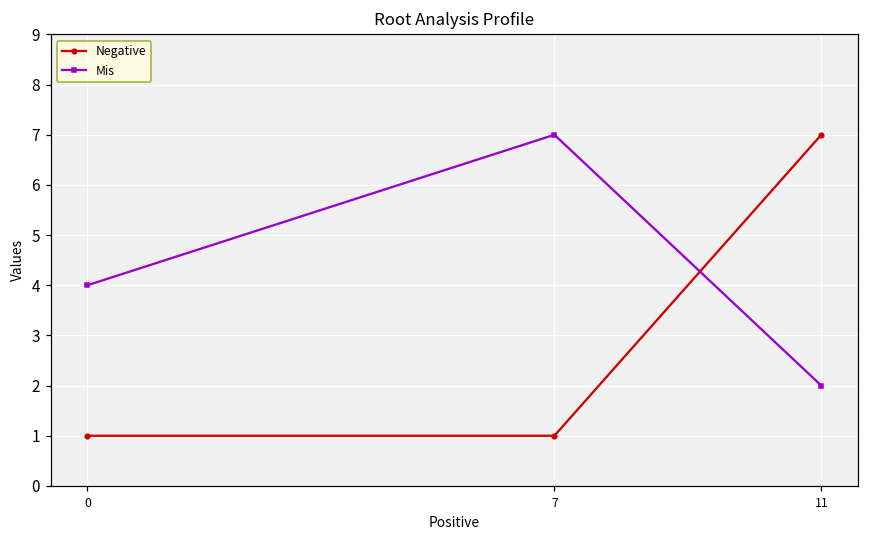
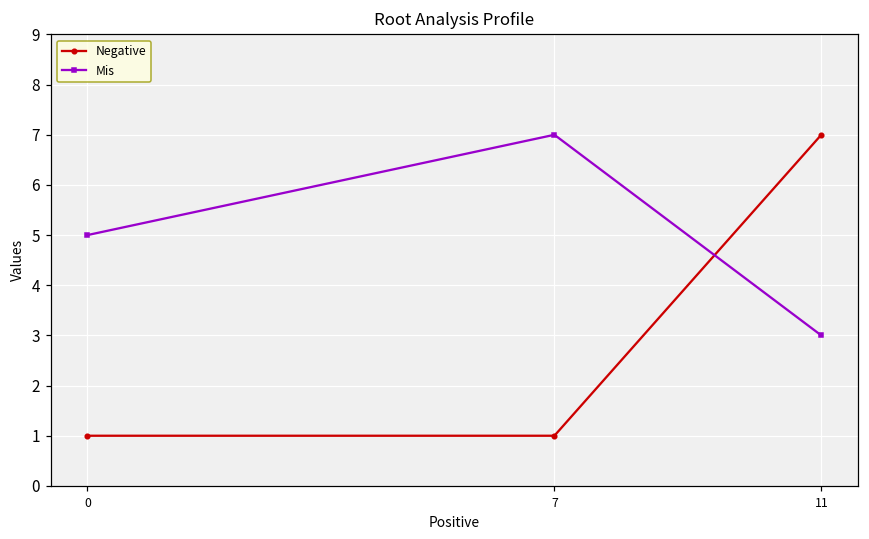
  {
    "Negative": {
      "0": 1,
      "7": 1,
      "11": 7
    },
    "Mis": {
-     "0": 4,
+     "0": 5,
      "7": 7,
-     "11": 2
+     "11": 3
    }
  }
